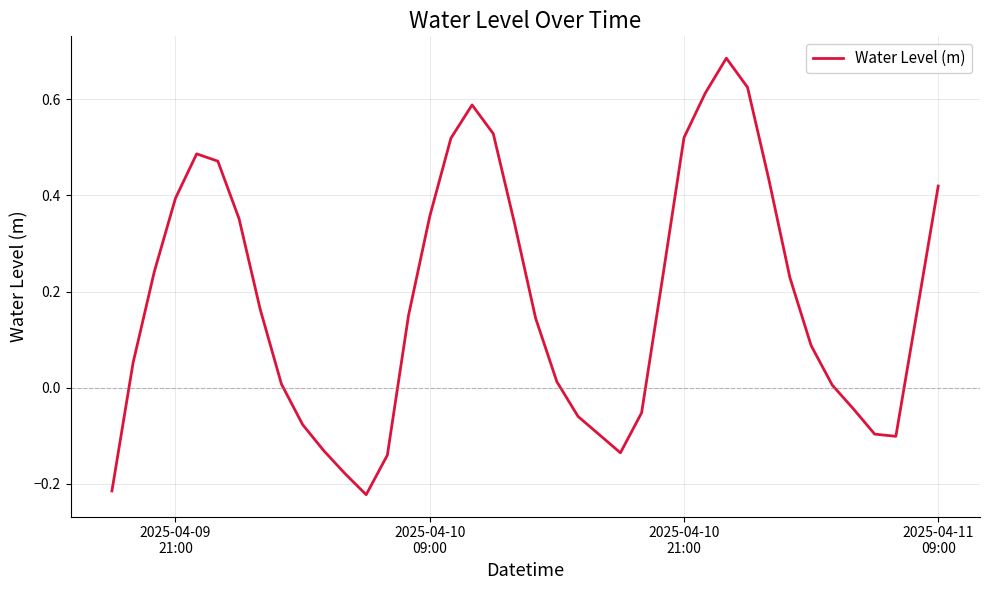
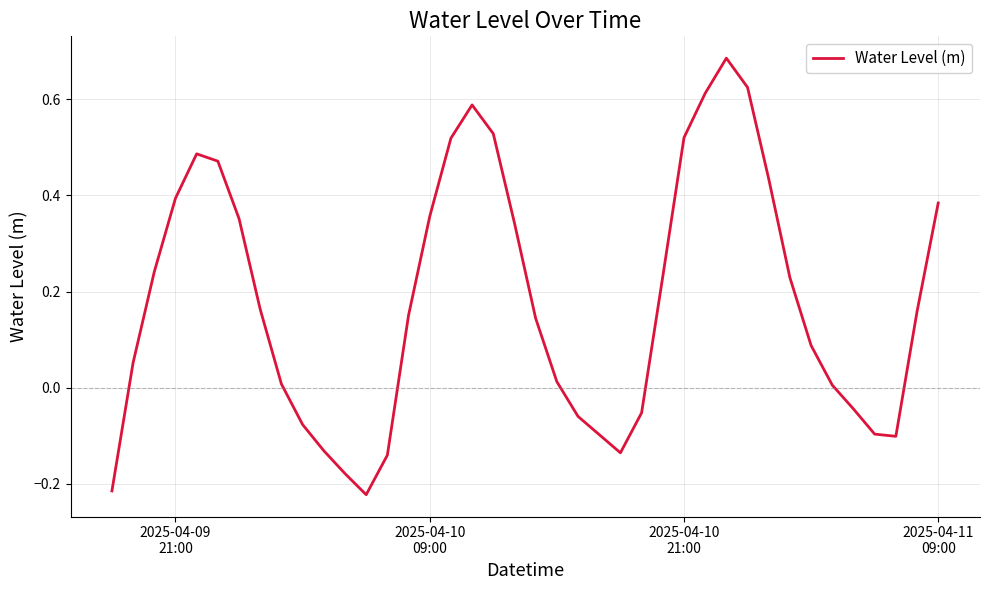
  {
    "2025-04-09 21:00": 0.39,
    "2025-04-10 09:00": 0.36,
    "2025-04-10 21:00": 0.52,
-   "2025-04-11 09:00": 0.42
+   "2025-04-11 09:00": 0.38
  }
